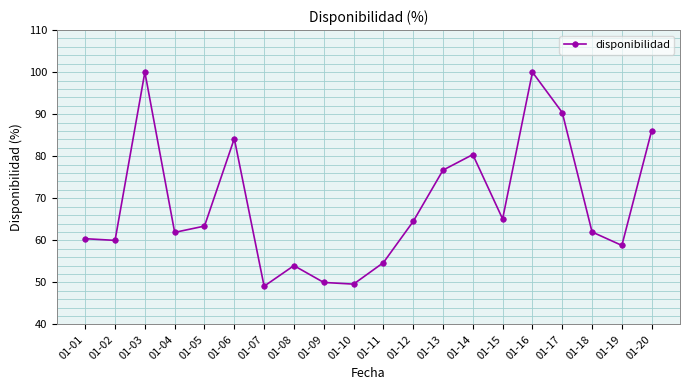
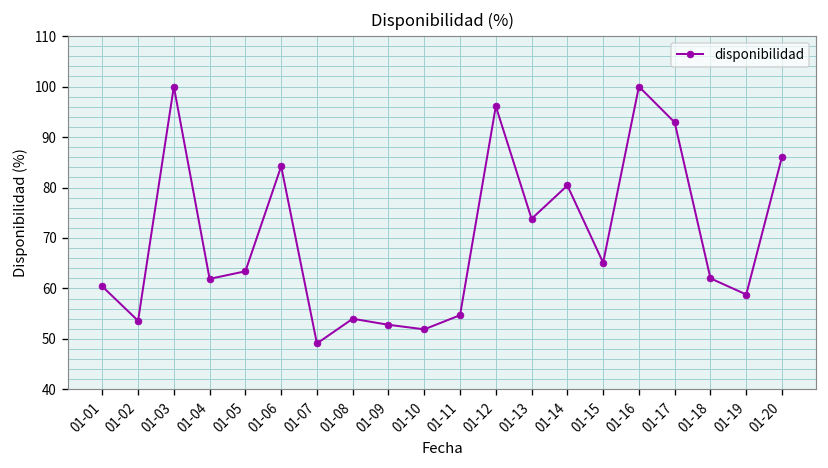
  {
    "01-01": 60,
-   "01-02": 60,
+   "01-02": 54,
    "01-03": 100,
    "01-04": 62,
    "01-05": 63,
    "01-06": 84,
    "01-07": 49,
    "01-08": 54,
-   "01-09": 50,
-   "01-10": 50,
+   "01-09": 53,
+   "01-10": 52,
    "01-11": 55,
-   "01-12": 65,
-   "01-13": 77,
+   "01-12": 96,
+   "01-13": 74,
    "01-14": 80,
    "01-15": 65,
    "01-16": 100,
-   "01-17": 90,
+   "01-17": 93,
    "01-18": 62,
    "01-19": 59,
    "01-20": 86
  }
